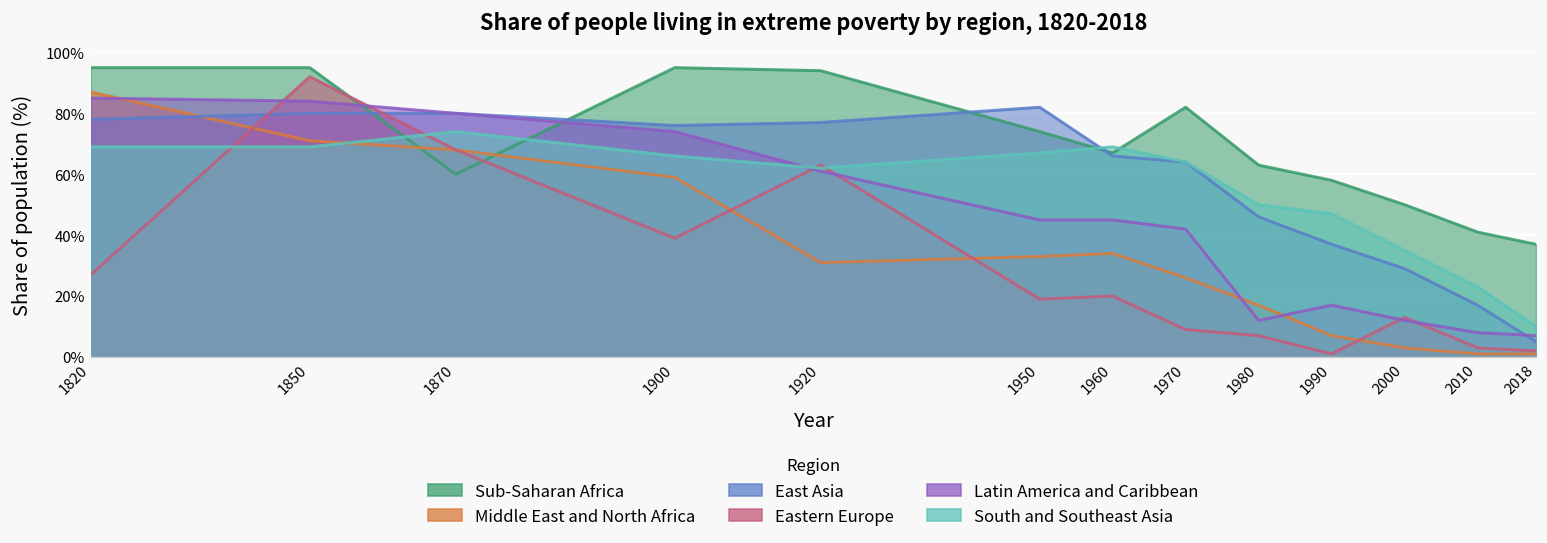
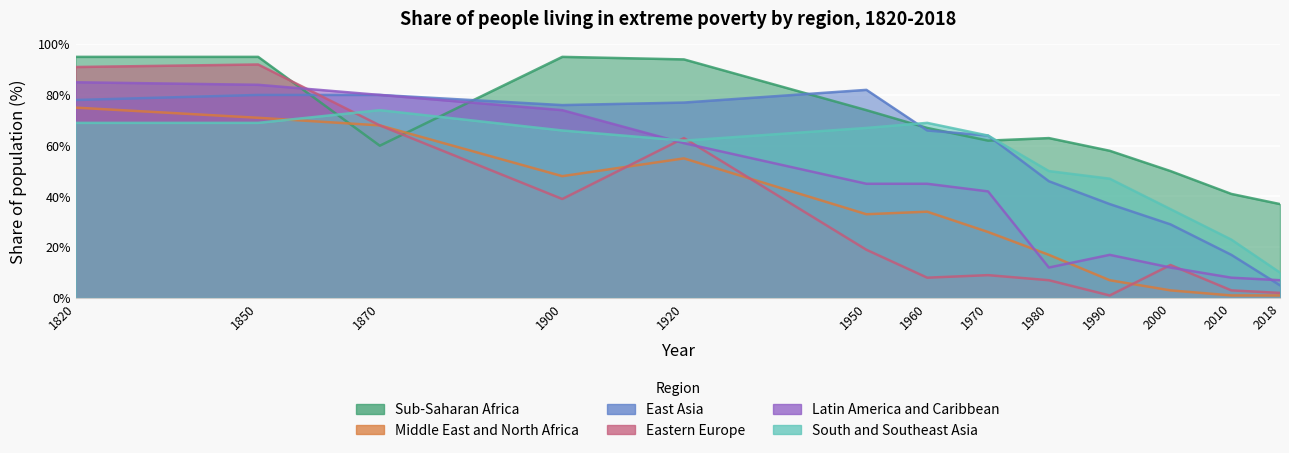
  {
    "Sub-Saharan Africa": {
      "1820": "95%",
      "1850": "95%",
      "1870": "60%",
      "1900": "95%",
      "1920": "94%",
      "1950": "74%",
-     "1970": "82%",
+     "1970": "62%",
      "1980": "63%",
      "1990": "58%",
      "2000": "50%",
      "2010": "41%",
      "2018": "37%"
    },
    "Middle East and North Africa": {
-     "1820": "87%",
+     "1820": "75%",
      "1850": "71%",
-     "1900": "59%",
-     "1920": "31%",
+     "1900": "48%",
+     "1920": "55%",
      "1950": "33%",
      "1960": "34%",
      "1970": "26%",
      "1980": "17%",
      "1990": "7%",
      "2000": "3%",
      "2010": "1%"
    },
    "Eastern Europe": {
-     "1820": "27%",
+     "1820": "91%",
      "1850": "92%",
      "1900": "39%",
      "1950": "19%",
-     "1960": "20%",
+     "1960": "8%",
      "1970": "9%",
      "1980": "7%",
      "1990": "1%",
      "2010": "3%"
    }
  }
